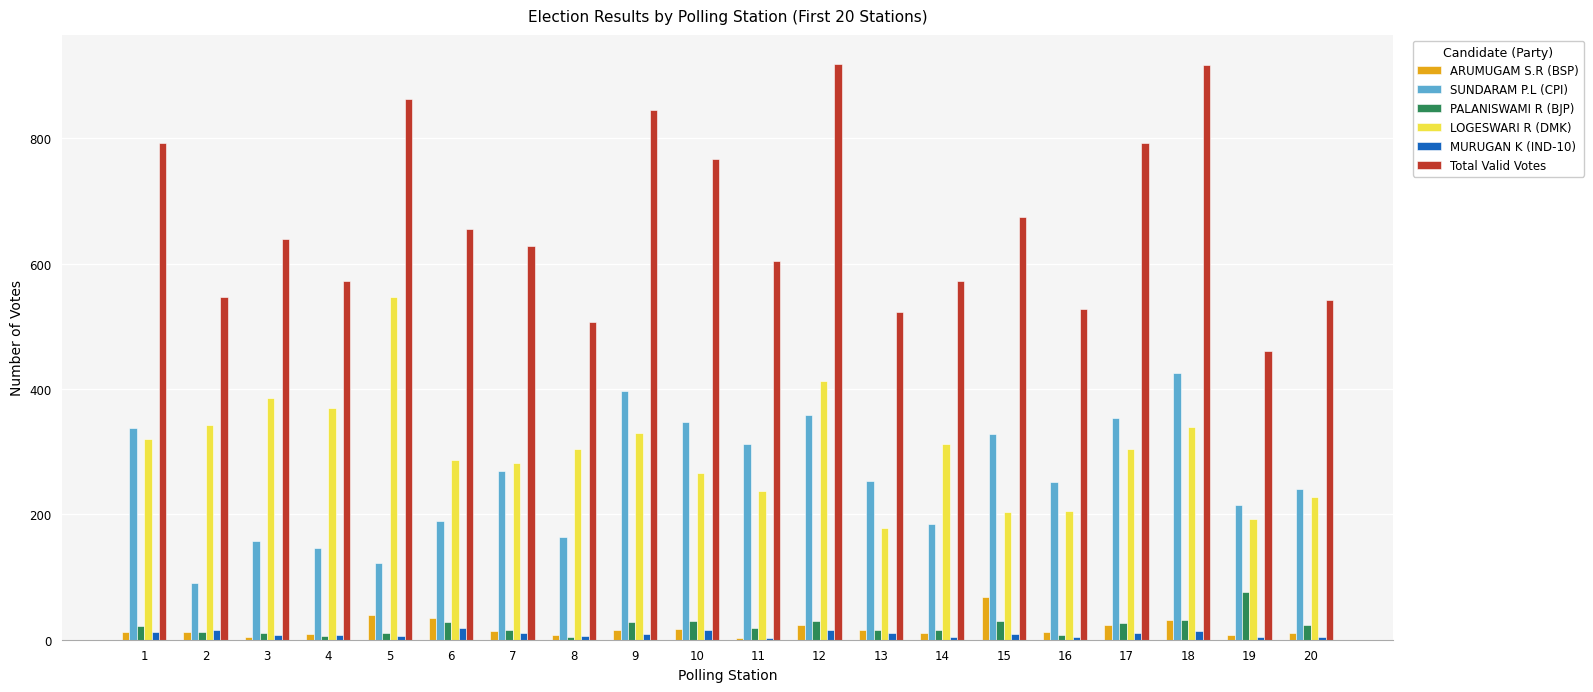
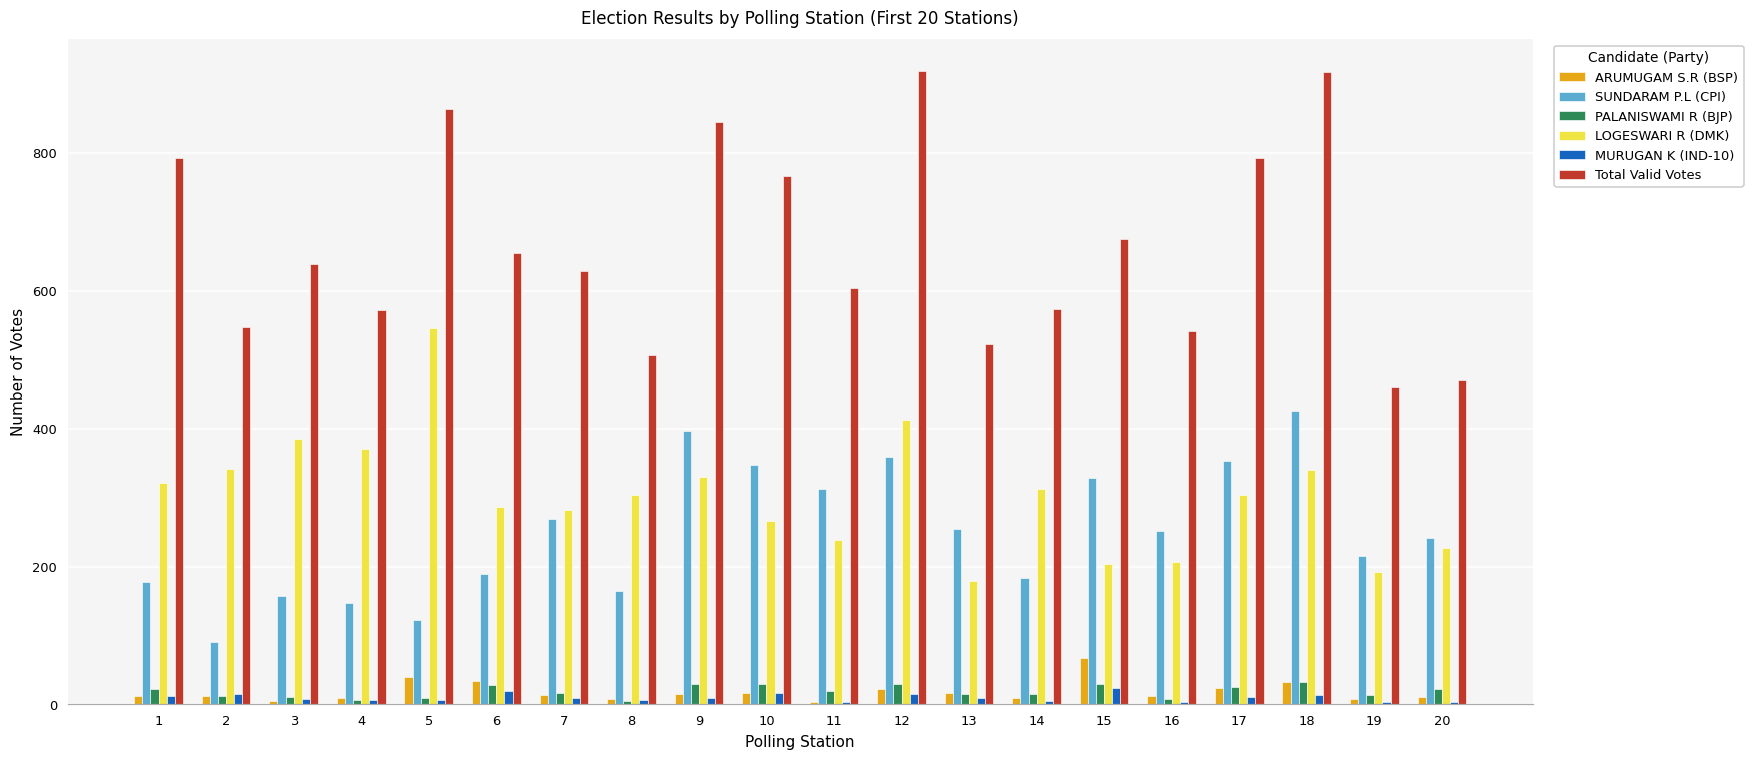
  {
    "ARUMUGAM S.R (BSP)": {
      "1": 10,
      "2": 10,
      "3": 10,
      "4": 10,
      "5": 40,
      "6": 30,
      "7": 10,
      "8": 10,
      "9": 20,
      "10": 20,
      "12": 20,
      "13": 20,
      "14": 10,
      "15": 70,
      "16": 10,
      "17": 20,
      "18": 30,
      "19": 10,
      "20": 10
    },
    "SUNDARAM P.L (CPI)": {
-     "1": 340,
+     "1": 180,
      "2": 90,
      "3": 160,
      "4": 150,
      "5": 120,
      "6": 190,
      "7": 270,
      "8": 160,
      "9": 400,
      "10": 350,
      "11": 310,
      "12": 360,
      "13": 250,
      "14": 180,
      "15": 330,
      "16": 250,
      "17": 350,
      "18": 430,
      "19": 220,
      "20": 240
    },
    "PALANISWAMI R (BJP)": {
      "1": 20,
      "2": 10,
      "3": 10,
      "4": 10,
      "5": 10,
      "6": 30,
      "7": 20,
      "8": 10,
      "9": 30,
      "10": 30,
      "11": 20,
      "12": 30,
      "13": 20,
      "14": 20,
      "15": 30,
      "16": 10,
      "17": 30,
      "18": 30,
-     "19": 80,
+     "19": 10,
      "20": 20
    },
    "LOGESWARI R (DMK)": {
      "1": 320,
      "2": 340,
      "3": 390,
      "4": 370,
      "5": 550,
      "6": 290,
      "7": 280,
      "8": 300,
      "9": 330,
      "10": 270,
      "11": 240,
      "12": 410,
      "13": 180,
      "14": 310,
      "15": 200,
      "16": 210,
      "17": 300,
      "18": 340,
      "19": 190,
      "20": 230
    },
    "MURUGAN K (IND-10)": {
      "1": 10,
      "2": 20,
      "3": 10,
      "4": 10,
      "5": 10,
      "6": 20,
      "7": 10,
      "8": 10,
      "9": 10,
      "10": 20,
      "12": 20,
      "13": 10,
      "14": 10,
-     "15": 10,
+     "15": 20,
      "16": 0,
      "17": 10,
      "18": 10,
      "19": 0,
      "20": 0
    },
    "Total Valid Votes": {
      "1": 790,
      "2": 550,
      "3": 640,
      "4": 570,
      "5": 860,
      "6": 660,
      "7": 630,
      "8": 510,
      "9": 850,
      "10": 770,
      "11": 600,
      "12": 920,
      "13": 520,
      "14": 570,
      "15": 680,
-     "16": 530,
+     "16": 540,
      "17": 790,
      "18": 920,
      "19": 460,
-     "20": 540
+     "20": 470
    }
  }
